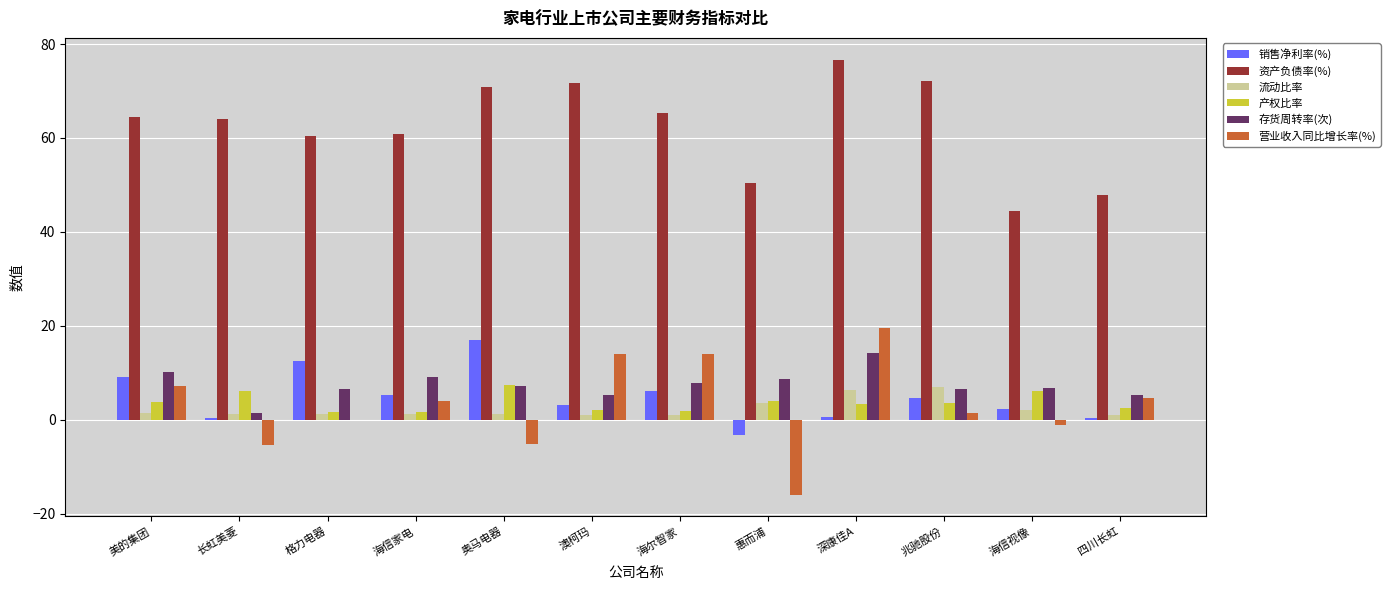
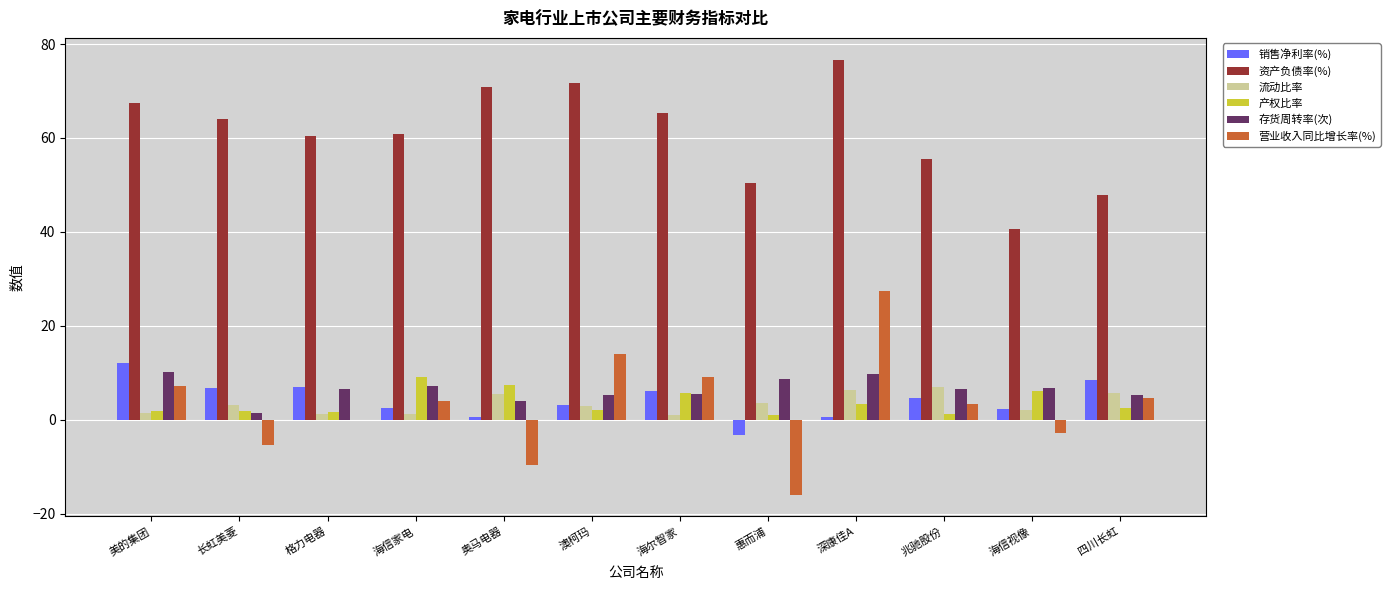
  {
    "销售净利率(%)": {
-     "美的集团": 9,
-     "长虹美菱": 0,
-     "格力电器": 13,
-     "海信家电": 5,
-     "奥马电器": 17,
+     "美的集团": 12,
+     "长虹美菱": 7,
+     "格力电器": 7,
+     "海信家电": 2,
+     "奥马电器": 1,
      "澳柯玛": 3,
      "海尔智家": 6,
      "惠而浦": -3,
      "深康佳A": 1,
      "兆驰股份": 5,
      "海信视像": 2,
-     "四川长虹": 0
+     "四川长虹": 9
    },
    "资产负债率(%)": {
-     "美的集团": 64,
+     "美的集团": 68,
      "长虹美菱": 64,
      "格力电器": 60,
      "海信家电": 61,
      "奥马电器": 71,
      "澳柯玛": 72,
      "海尔智家": 65,
      "惠而浦": 50,
      "深康佳A": 77,
-     "兆驰股份": 72,
-     "海信视像": 44,
+     "兆驰股份": 56,
+     "海信视像": 41,
      "四川长虹": 48
    },
    "流动比率": {
      "美的集团": 2,
-     "长虹美菱": 1,
+     "长虹美菱": 3,
      "格力电器": 1,
      "海信家电": 1,
-     "奥马电器": 1,
-     "澳柯玛": 1,
+     "奥马电器": 6,
+     "澳柯玛": 3,
      "海尔智家": 1,
      "惠而浦": 3,
      "深康佳A": 6,
      "兆驰股份": 7,
      "海信视像": 2,
-     "四川长虹": 1
+     "四川长虹": 6
    },
    "产权比率": {
-     "美的集团": 4,
-     "长虹美菱": 6,
+     "美的集团": 2,
+     "长虹美菱": 2,
      "格力电器": 2,
-     "海信家电": 2,
+     "海信家电": 9,
      "奥马电器": 7,
      "澳柯玛": 2,
-     "海尔智家": 2,
-     "惠而浦": 4,
+     "海尔智家": 6,
+     "惠而浦": 1,
      "深康佳A": 3,
-     "兆驰股份": 4,
+     "兆驰股份": 1,
      "海信视像": 6,
      "四川长虹": 3
    },
    "存货周转率(次)": {
      "美的集团": 10,
      "长虹美菱": 2,
      "格力电器": 7,
-     "海信家电": 9,
-     "奥马电器": 7,
+     "海信家电": 7,
+     "奥马电器": 4,
      "澳柯玛": 5,
-     "海尔智家": 8,
+     "海尔智家": 6,
      "惠而浦": 9,
-     "深康佳A": 14,
+     "深康佳A": 10,
      "兆驰股份": 7,
      "海信视像": 7,
      "四川长虹": 5
    },
    "营业收入同比增长率(%)": {
      "美的集团": 7,
      "长虹美菱": -5,
      "海信家电": 4,
-     "奥马电器": -5,
+     "奥马电器": -10,
      "澳柯玛": 14,
-     "海尔智家": 14,
+     "海尔智家": 9,
      "惠而浦": -16,
-     "深康佳A": 19,
-     "兆驰股份": 1,
-     "海信视像": -1,
+     "深康佳A": 27,
+     "兆驰股份": 3,
+     "海信视像": -3,
      "四川长虹": 5
    }
  }
